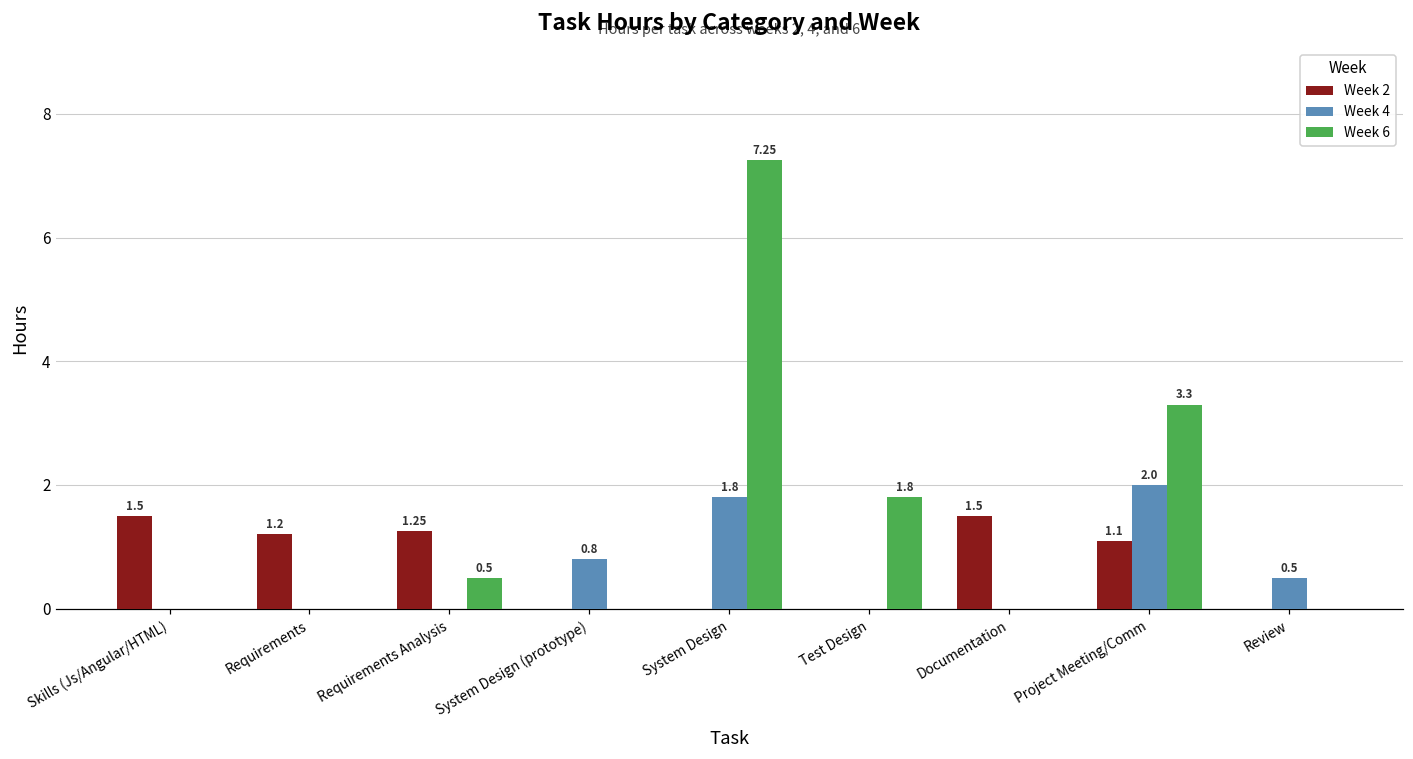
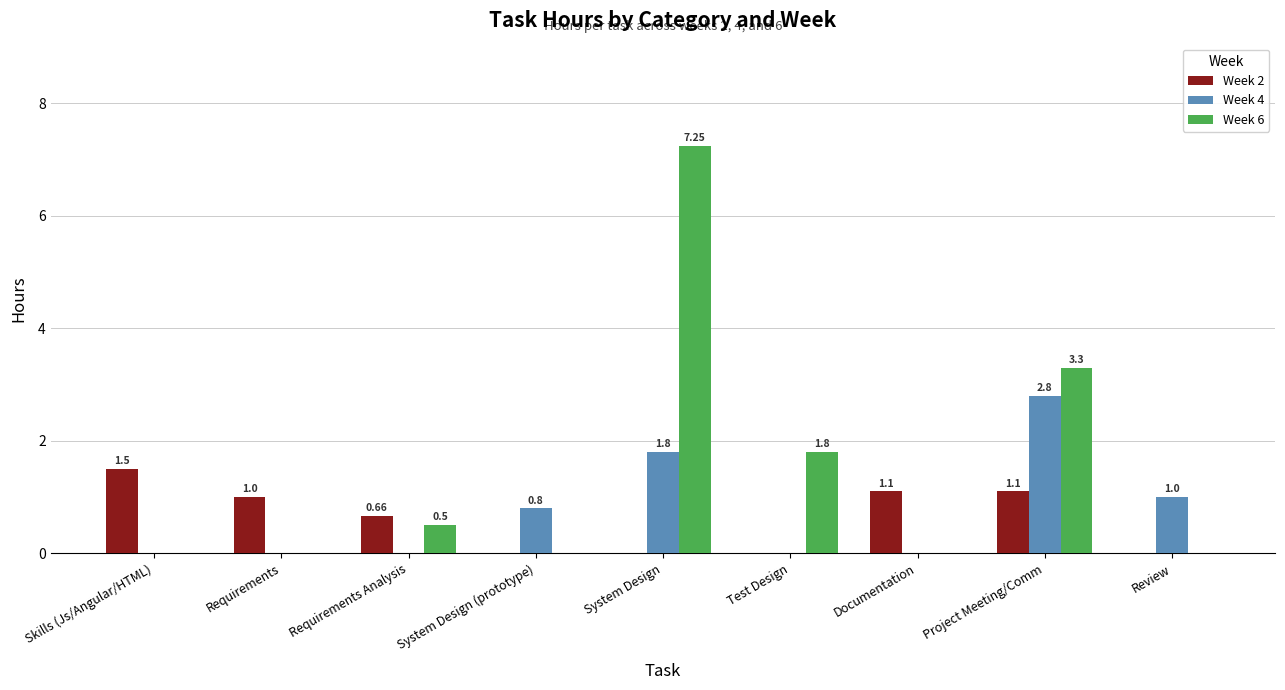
  {
    "Week 2": {
      "Skills (Js/Angular/HTML)": 1.5,
-     "Requirements": 1.2,
-     "Requirements Analysis": 1.25,
-     "Documentation": 1.5,
+     "Requirements": 1.0,
+     "Requirements Analysis": 0.66,
+     "Documentation": 1.1,
      "Project Meeting/Comm": 1.1
    },
    "Week 4": {
      "System Design (prototype)": 0.8,
      "System Design": 1.8,
-     "Project Meeting/Comm": 2.0,
-     "Review": 0.5
+     "Project Meeting/Comm": 2.8,
+     "Review": 1.0
    },
    "Week 6": {
      "Requirements Analysis": 0.5,
      "System Design": 7.25,
      "Test Design": 1.8,
      "Project Meeting/Comm": 3.3
    }
  }
